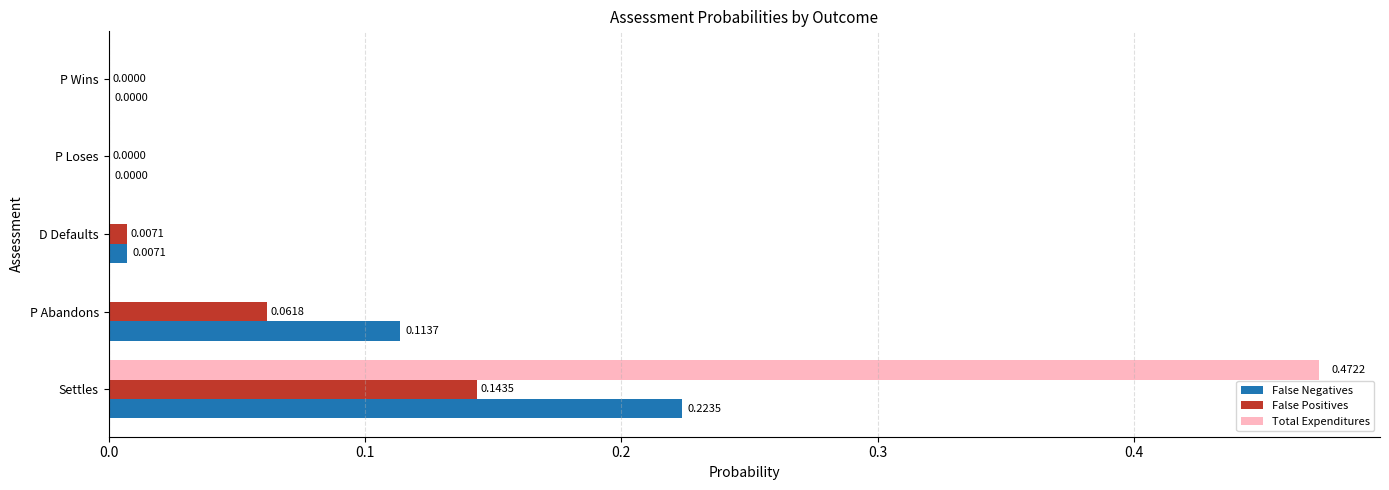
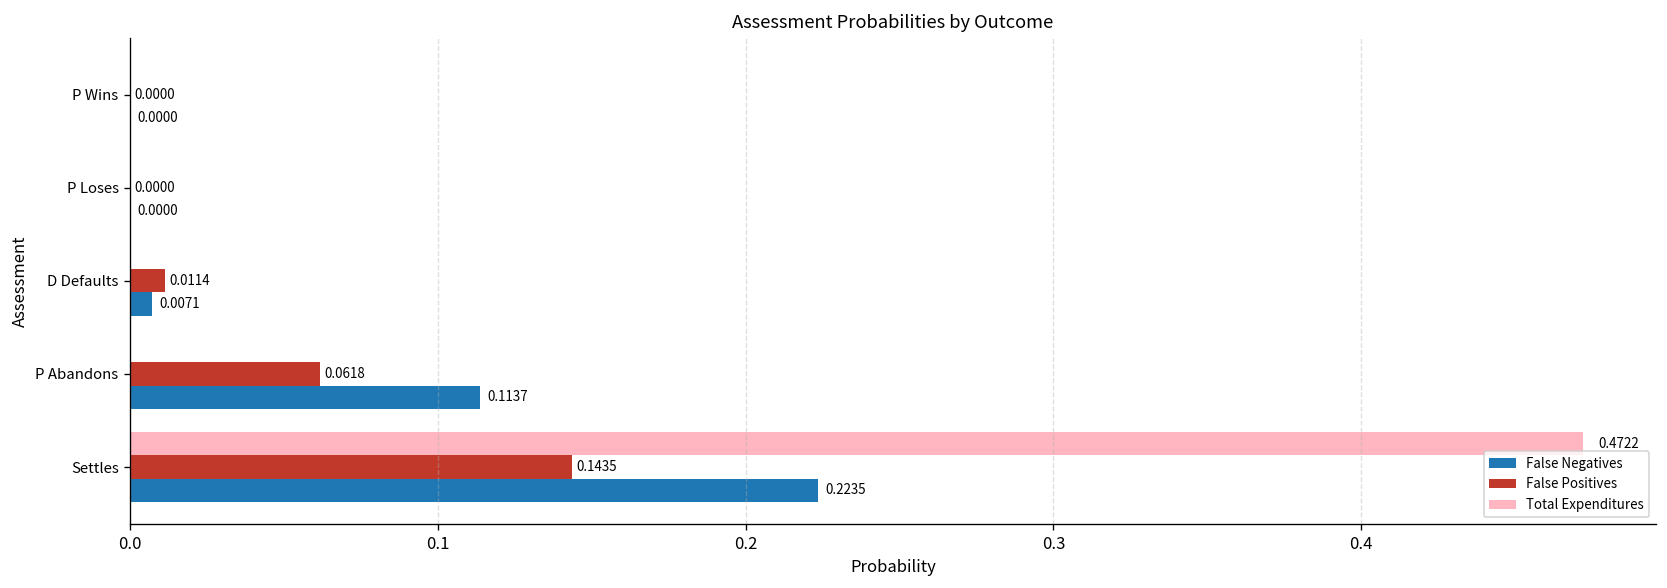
  {
    "False Negatives": {
      "P Wins": 0.0000,
      "P Loses": 0.0000,
      "D Defaults": 0.0071,
      "P Abandons": 0.1137,
      "Settles": 0.2235
    },
    "False Positives": {
      "P Wins": 0.0000,
      "P Loses": 0.0000,
-     "D Defaults": 0.0071,
+     "D Defaults": 0.0114,
      "P Abandons": 0.0618,
      "Settles": 0.1435
    },
    "Total Expenditures": {
      "Settles": 0.4722
    }
  }
